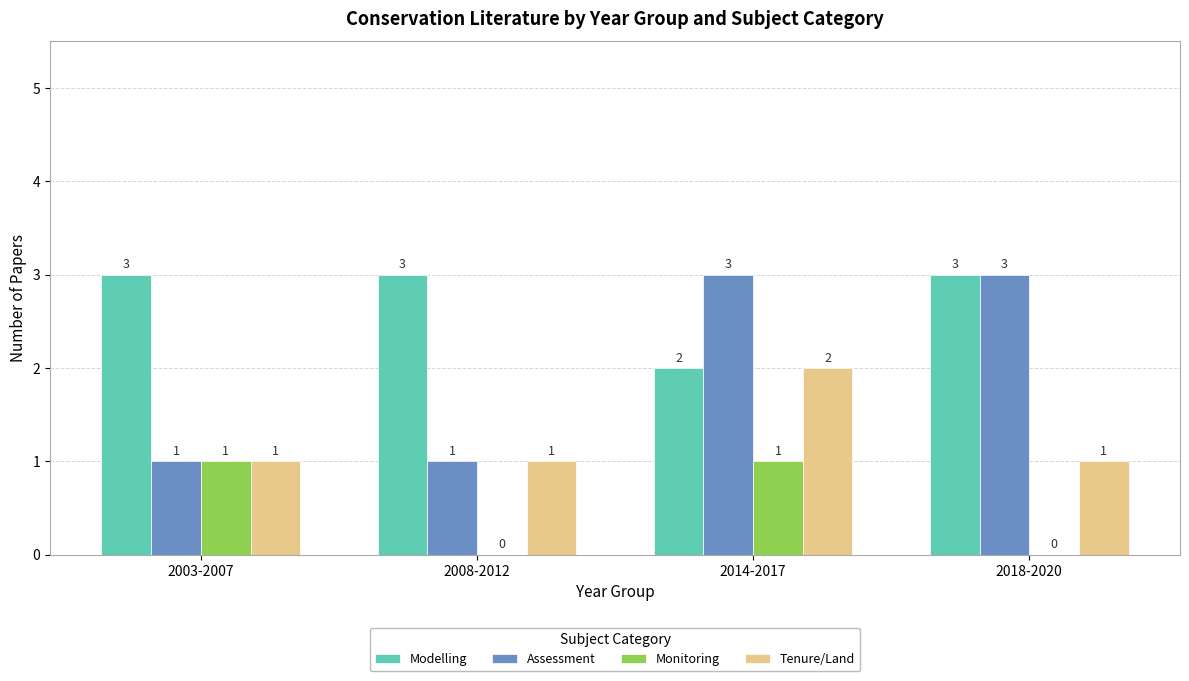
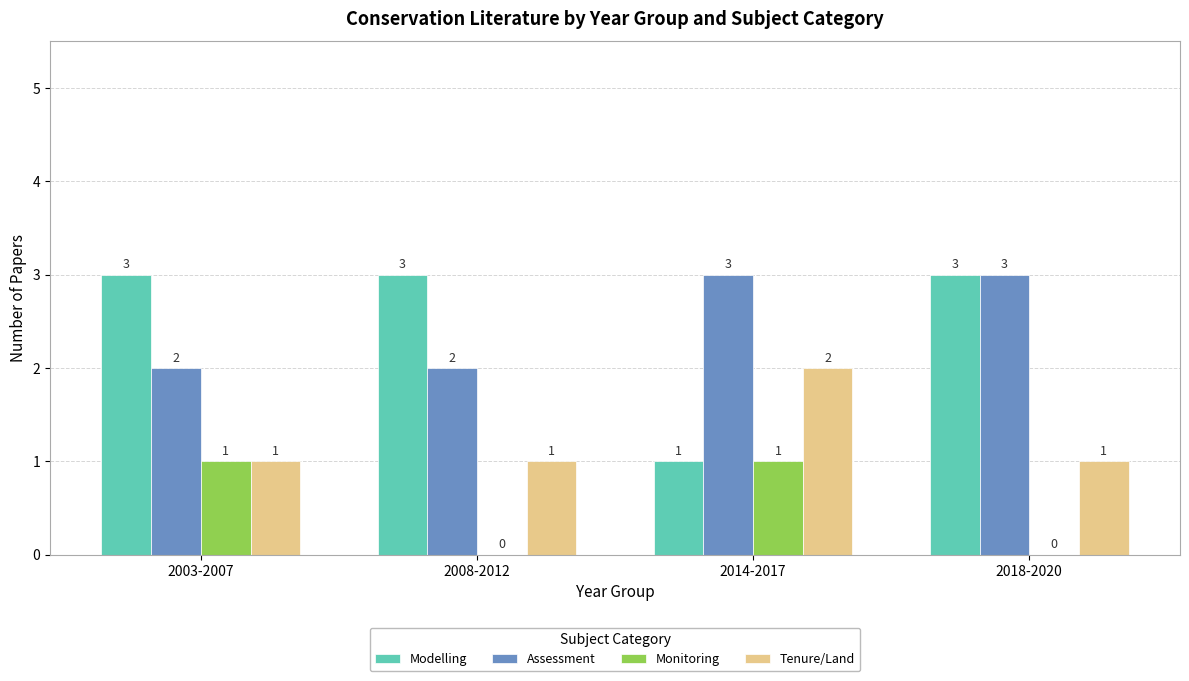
  {
    "Modelling": {
      "2003-2007": 3,
      "2008-2012": 3,
-     "2014-2017": 2,
+     "2014-2017": 1,
      "2018-2020": 3
    },
    "Assessment": {
-     "2003-2007": 1,
-     "2008-2012": 1,
+     "2003-2007": 2,
+     "2008-2012": 2,
      "2014-2017": 3,
      "2018-2020": 3
    },
    "Monitoring": {
      "2003-2007": 1,
      "2008-2012": 0,
      "2014-2017": 1,
      "2018-2020": 0
    },
    "Tenure/Land": {
      "2003-2007": 1,
      "2008-2012": 1,
      "2014-2017": 2,
      "2018-2020": 1
    }
  }
